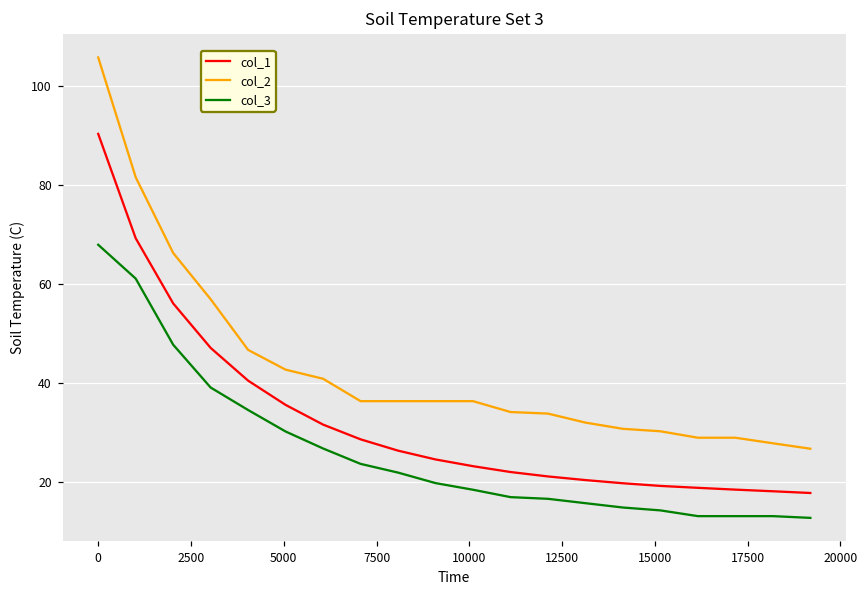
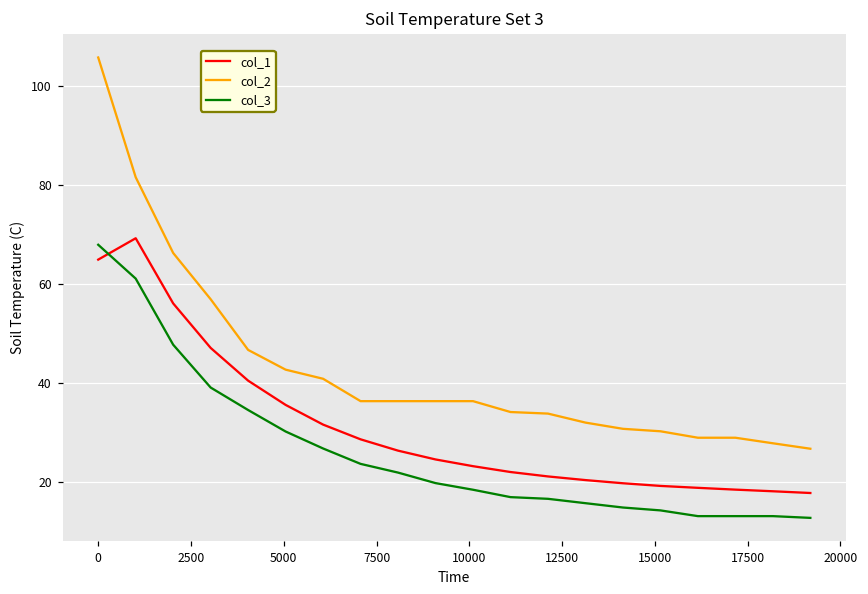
  {
    "col_1": {
-     "0": 90
+     "0": 65
    },
    "col_2": {
      "0": 106
    },
    "col_3": {
      "0": 68
    }
  }
